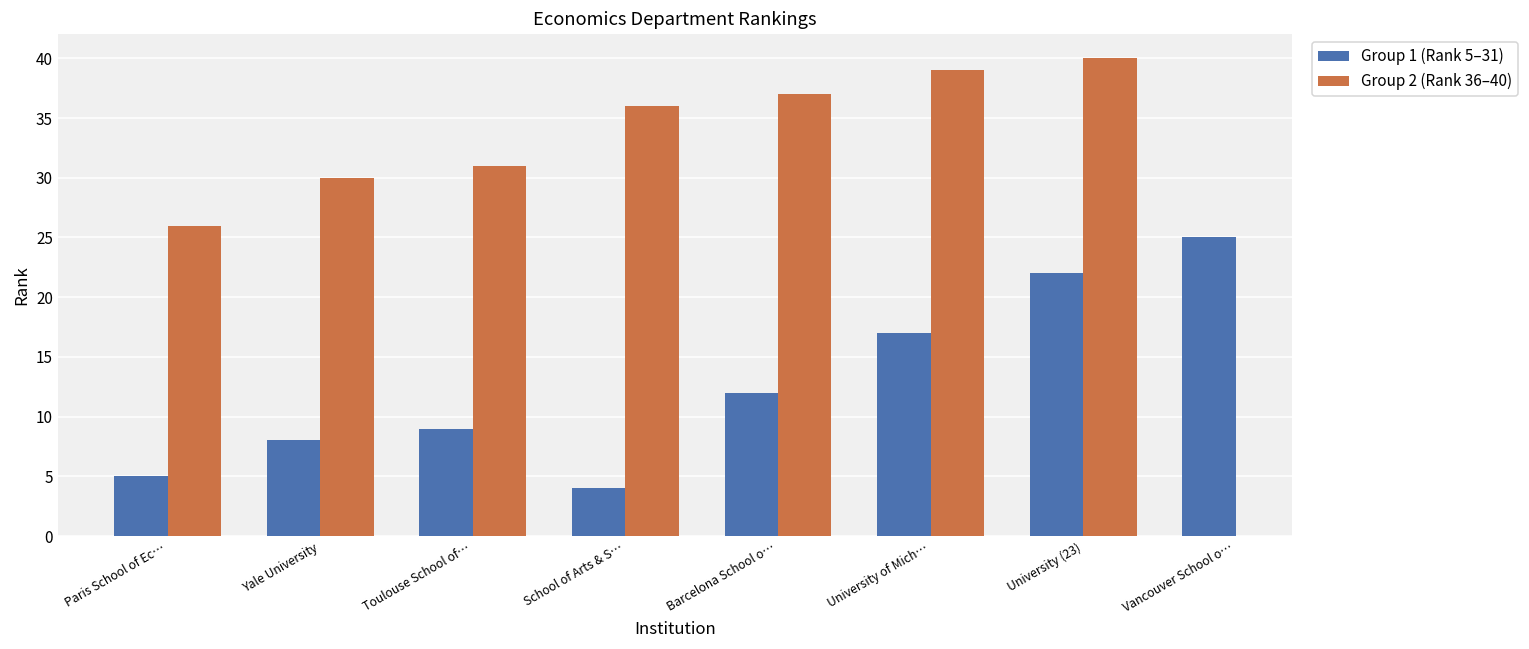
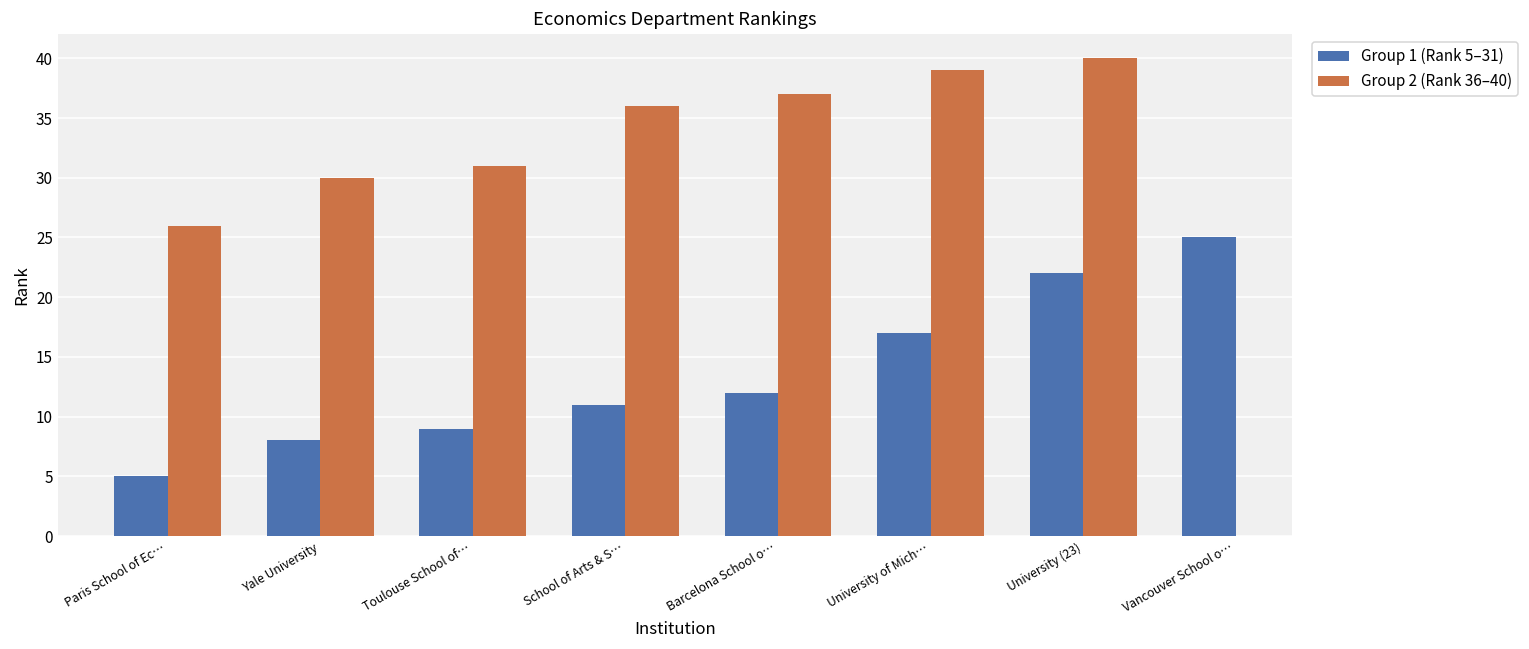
  {
    "Group 1 (Rank 5–31)": {
      "Paris School of Ec…": 5,
      "Yale University": 8,
      "Toulouse School of…": 9,
-     "School of Arts & S…": 4,
+     "School of Arts & S…": 11,
      "Barcelona School o…": 12,
      "University of Mich…": 17,
      "University (23)": 22,
      "Vancouver School o…": 25
    }
  }
